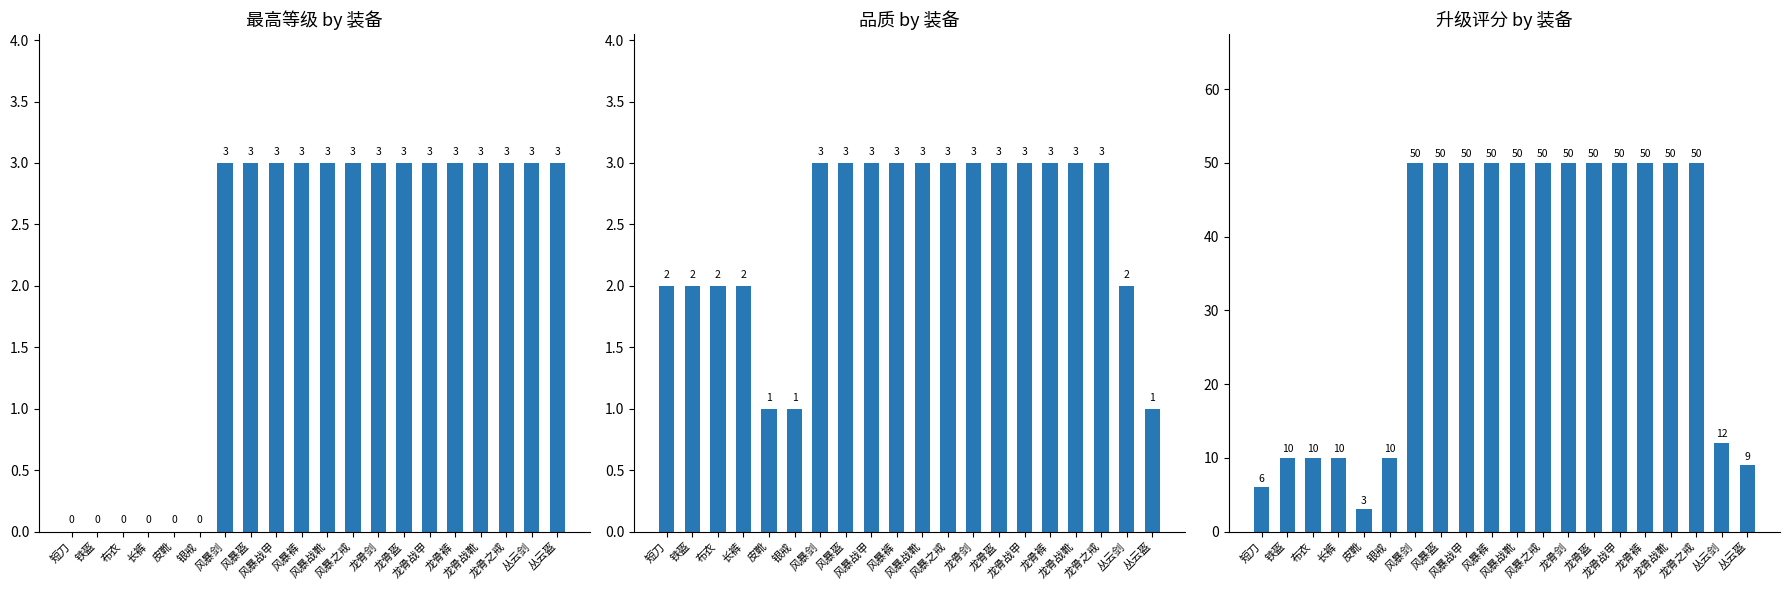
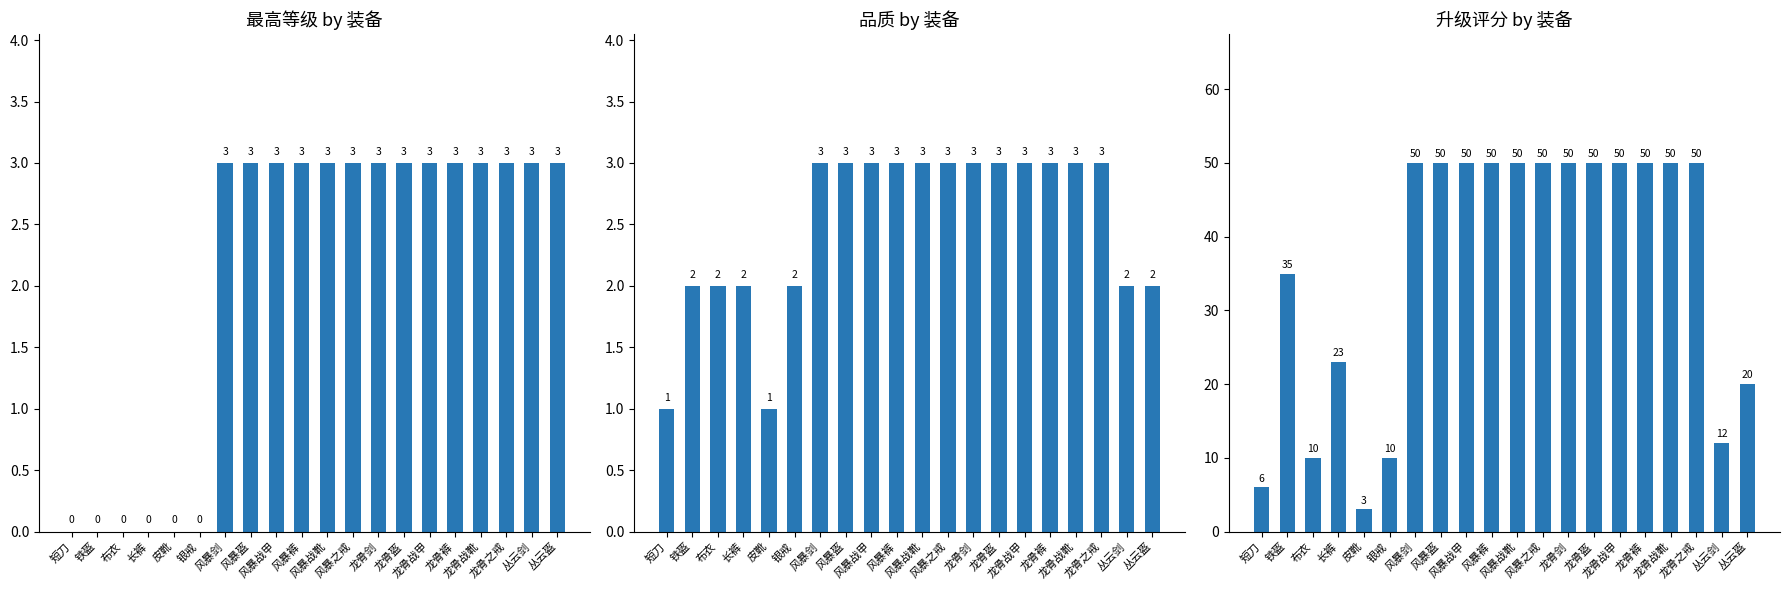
  {
    "最高等级 by 装备": {
      "短刀": 0,
      "铁盔": 0,
      "布衣": 0,
      "长裤": 0,
      "皮靴": 0,
      "银戒": 0,
      "风暴剑": 3,
      "风暴盔": 3,
      "风暴战甲": 3,
      "风暴裤": 3,
      "风暴战靴": 3,
      "风暴之戒": 3,
      "龙骨剑": 3,
      "龙骨盔": 3,
      "龙骨战甲": 3,
      "龙骨裤": 3,
      "龙骨战靴": 3,
      "龙骨之戒": 3,
      "丛云剑": 3,
      "丛云盔": 3
    },
    "品质 by 装备": {
-     "短刀": 2,
+     "短刀": 1,
      "铁盔": 2,
      "布衣": 2,
      "长裤": 2,
      "皮靴": 1,
-     "银戒": 1,
+     "银戒": 2,
      "风暴剑": 3,
      "风暴盔": 3,
      "风暴战甲": 3,
      "风暴裤": 3,
      "风暴战靴": 3,
      "风暴之戒": 3,
      "龙骨剑": 3,
      "龙骨盔": 3,
      "龙骨战甲": 3,
      "龙骨裤": 3,
      "龙骨战靴": 3,
      "龙骨之戒": 3,
      "丛云剑": 2,
-     "丛云盔": 1
+     "丛云盔": 2
    },
    "升级评分 by 装备": {
      "短刀": 6,
-     "铁盔": 10,
+     "铁盔": 35,
      "布衣": 10,
-     "长裤": 10,
+     "长裤": 23,
      "皮靴": 3,
      "银戒": 10,
      "风暴剑": 50,
      "风暴盔": 50,
      "风暴战甲": 50,
      "风暴裤": 50,
      "风暴战靴": 50,
      "风暴之戒": 50,
      "龙骨剑": 50,
      "龙骨盔": 50,
      "龙骨战甲": 50,
      "龙骨裤": 50,
      "龙骨战靴": 50,
      "龙骨之戒": 50,
      "丛云剑": 12,
-     "丛云盔": 9
+     "丛云盔": 20
    }
  }
